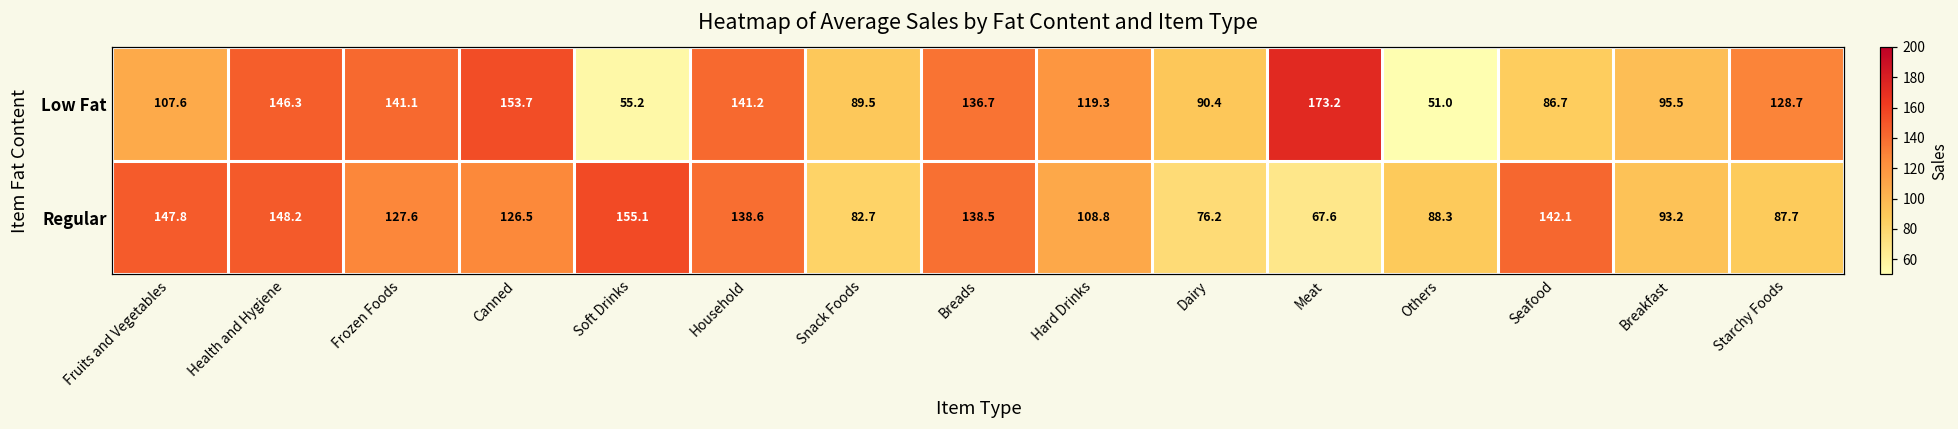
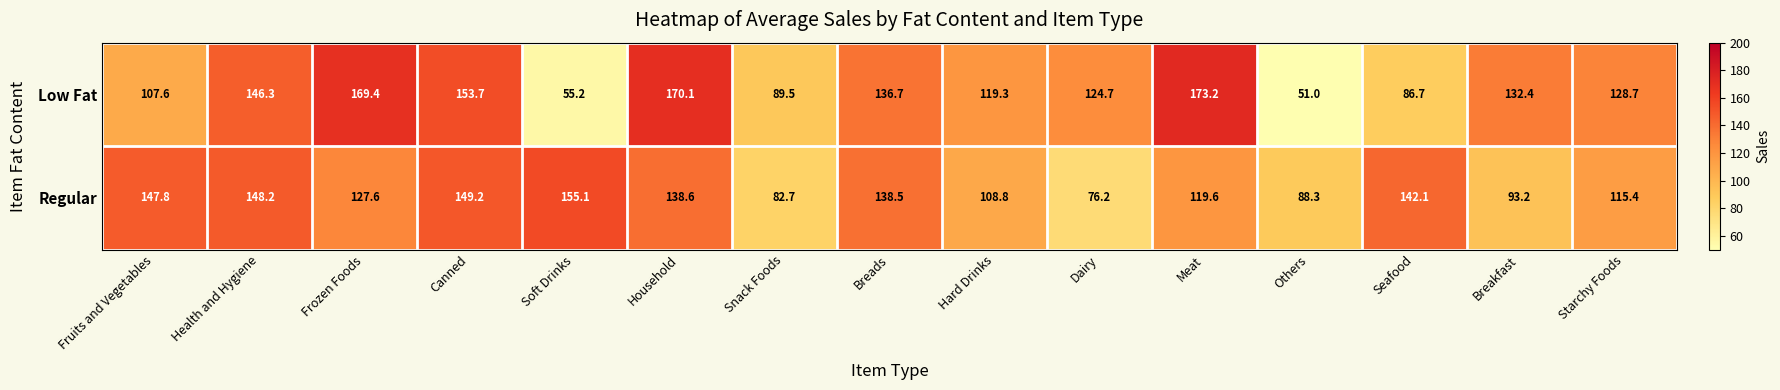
  {
    "Low Fat": {
      "Fruits and Vegetables": 107.6,
      "Health and Hygiene": 146.3,
-     "Frozen Foods": 141.1,
+     "Frozen Foods": 169.4,
      "Canned": 153.7,
      "Soft Drinks": 55.2,
-     "Household": 141.2,
+     "Household": 170.1,
      "Snack Foods": 89.5,
      "Breads": 136.7,
      "Hard Drinks": 119.3,
-     "Dairy": 90.4,
+     "Dairy": 124.7,
      "Meat": 173.2,
      "Others": 51.0,
      "Seafood": 86.7,
-     "Breakfast": 95.5,
+     "Breakfast": 132.4,
      "Starchy Foods": 128.7
    },
    "Regular": {
      "Fruits and Vegetables": 147.8,
      "Health and Hygiene": 148.2,
      "Frozen Foods": 127.6,
-     "Canned": 126.5,
+     "Canned": 149.2,
      "Soft Drinks": 155.1,
      "Household": 138.6,
      "Snack Foods": 82.7,
      "Breads": 138.5,
      "Hard Drinks": 108.8,
      "Dairy": 76.2,
-     "Meat": 67.6,
+     "Meat": 119.6,
      "Others": 88.3,
      "Seafood": 142.1,
      "Breakfast": 93.2,
-     "Starchy Foods": 87.7
+     "Starchy Foods": 115.4
    }
  }
